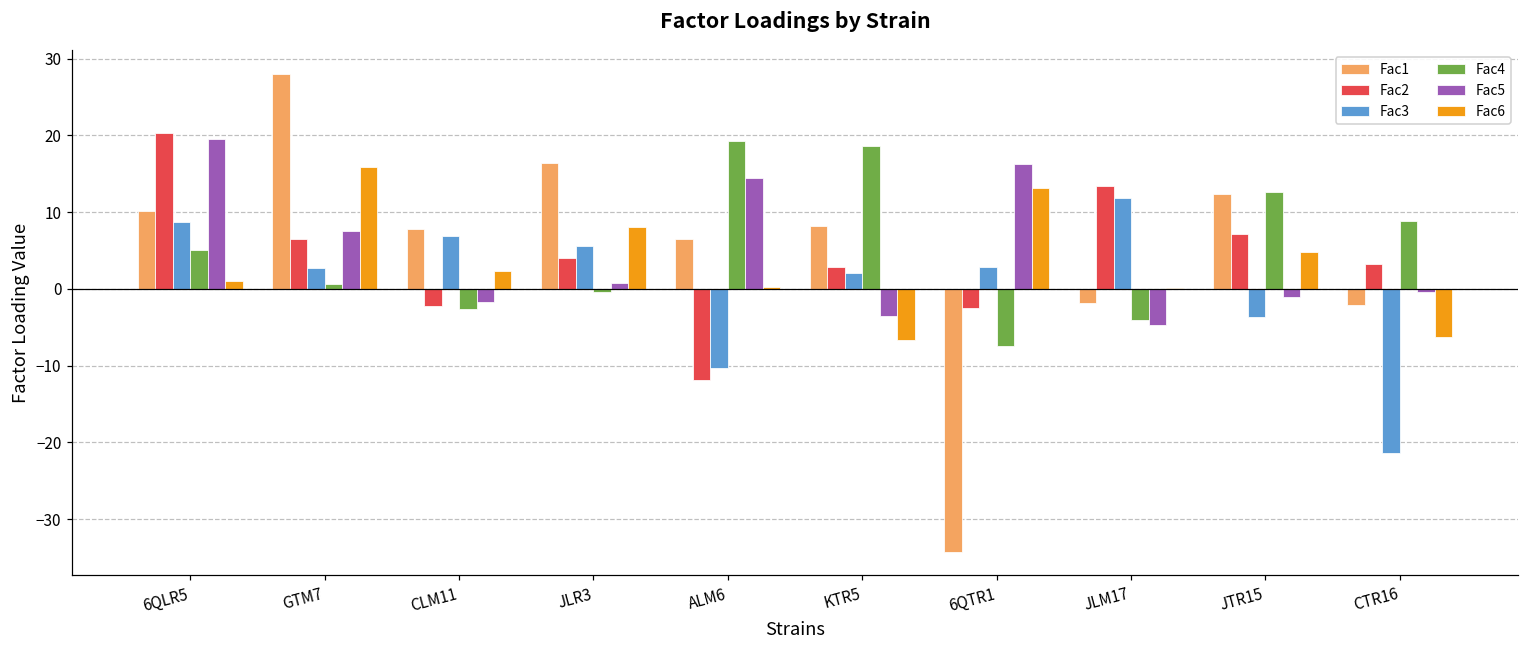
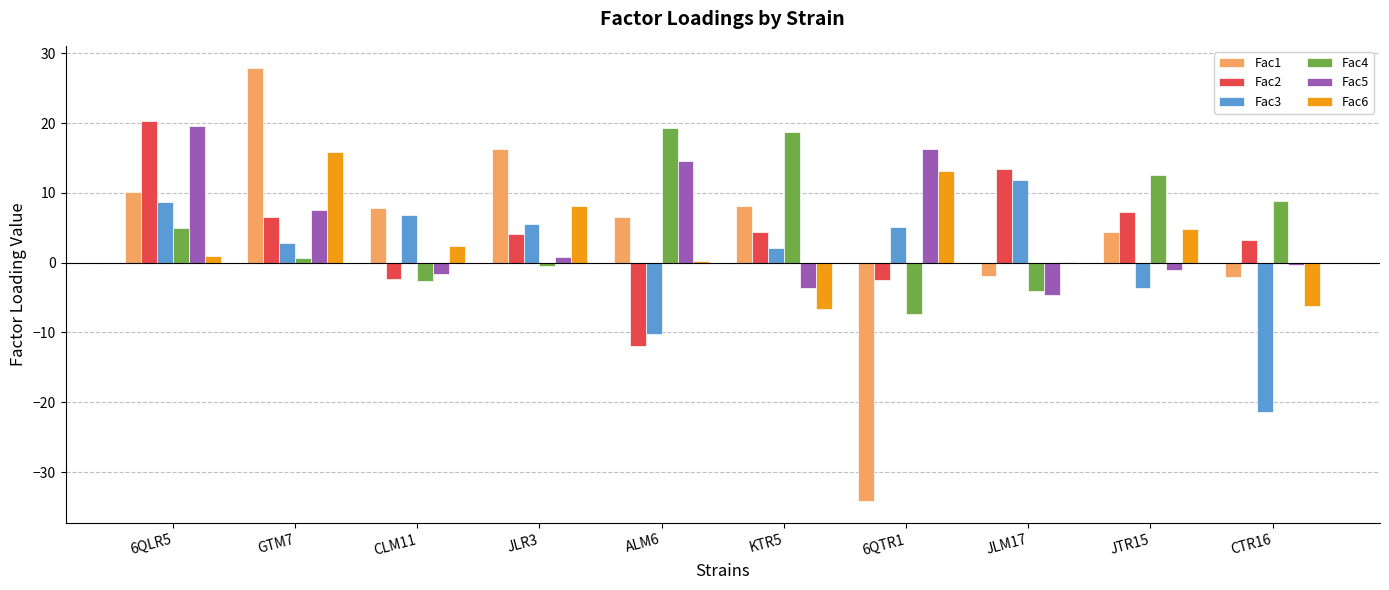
  {
    "Fac1": {
      "6QLR5": 10,
      "GTM7": 28,
      "CLM11": 8,
      "JLR3": 16,
      "ALM6": 6,
      "KTR5": 8,
      "6QTR1": -34,
      "JLM17": -2,
-     "JTR15": 12,
+     "JTR15": 4,
      "CTR16": -2
    },
    "Fac2": {
      "6QLR5": 20,
      "GTM7": 7,
      "CLM11": -2,
      "JLR3": 4,
      "ALM6": -12,
-     "KTR5": 3,
+     "KTR5": 4,
      "6QTR1": -3,
      "JLM17": 13,
      "JTR15": 7,
      "CTR16": 3
    },
    "Fac3": {
      "6QLR5": 9,
      "GTM7": 3,
      "CLM11": 7,
      "JLR3": 6,
      "ALM6": -10,
      "KTR5": 2,
-     "6QTR1": 3,
+     "6QTR1": 5,
      "JLM17": 12,
      "JTR15": -4,
      "CTR16": -21
    },
    "Fac4": {
      "6QLR5": 5,
      "GTM7": 1,
      "CLM11": -3,
      "JLR3": 0,
      "ALM6": 19,
      "KTR5": 19,
      "6QTR1": -7,
      "JLM17": -4,
      "JTR15": 13,
      "CTR16": 9
    },
    "Fac5": {
      "6QLR5": 20,
      "GTM7": 8,
      "CLM11": -2,
      "JLR3": 1,
      "ALM6": 15,
      "KTR5": -4,
      "6QTR1": 16,
      "JLM17": -5,
      "JTR15": -1
    },
    "Fac6": {
      "6QLR5": 1,
      "GTM7": 16,
      "CLM11": 2,
      "JLR3": 8,
      "KTR5": -7,
      "6QTR1": 13,
      "JTR15": 5,
      "CTR16": -6
    }
  }
